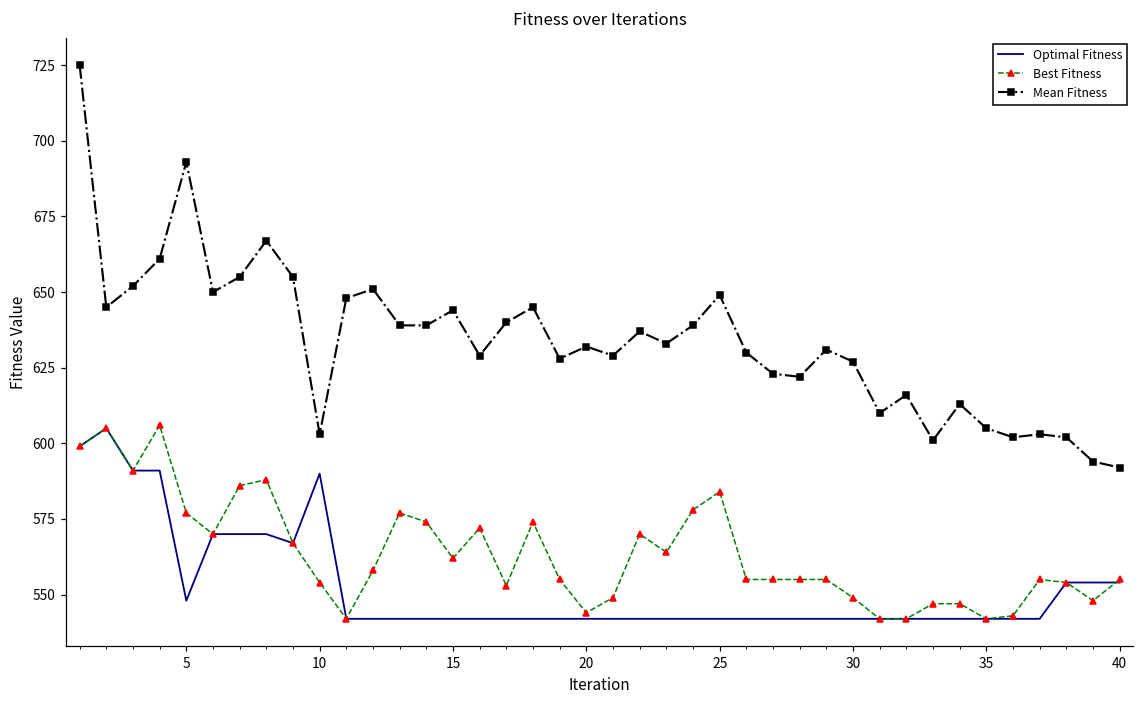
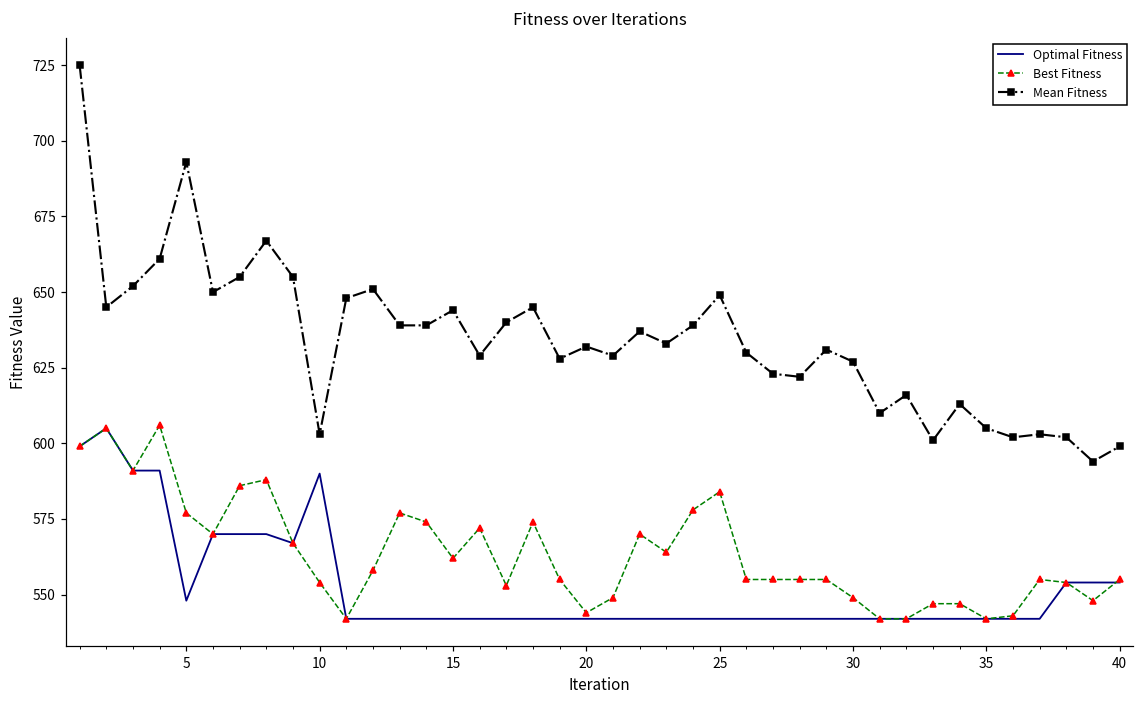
  {
    "Optimal Fitness": {
      "5": 548,
      "10": 590,
      "15": 542,
      "20": 542,
      "25": 542,
      "30": 542,
      "40": 554
    },
    "Best Fitness": {
      "5": 577,
      "10": 554,
      "15": 562,
      "20": 544,
      "25": 584,
      "30": 549,
      "40": 555
    },
    "Mean Fitness": {
      "5": 693,
      "10": 603,
      "15": 644,
      "20": 632,
      "25": 649,
      "30": 627,
      "35": 605,
-     "40": 592
+     "40": 599
    }
  }
